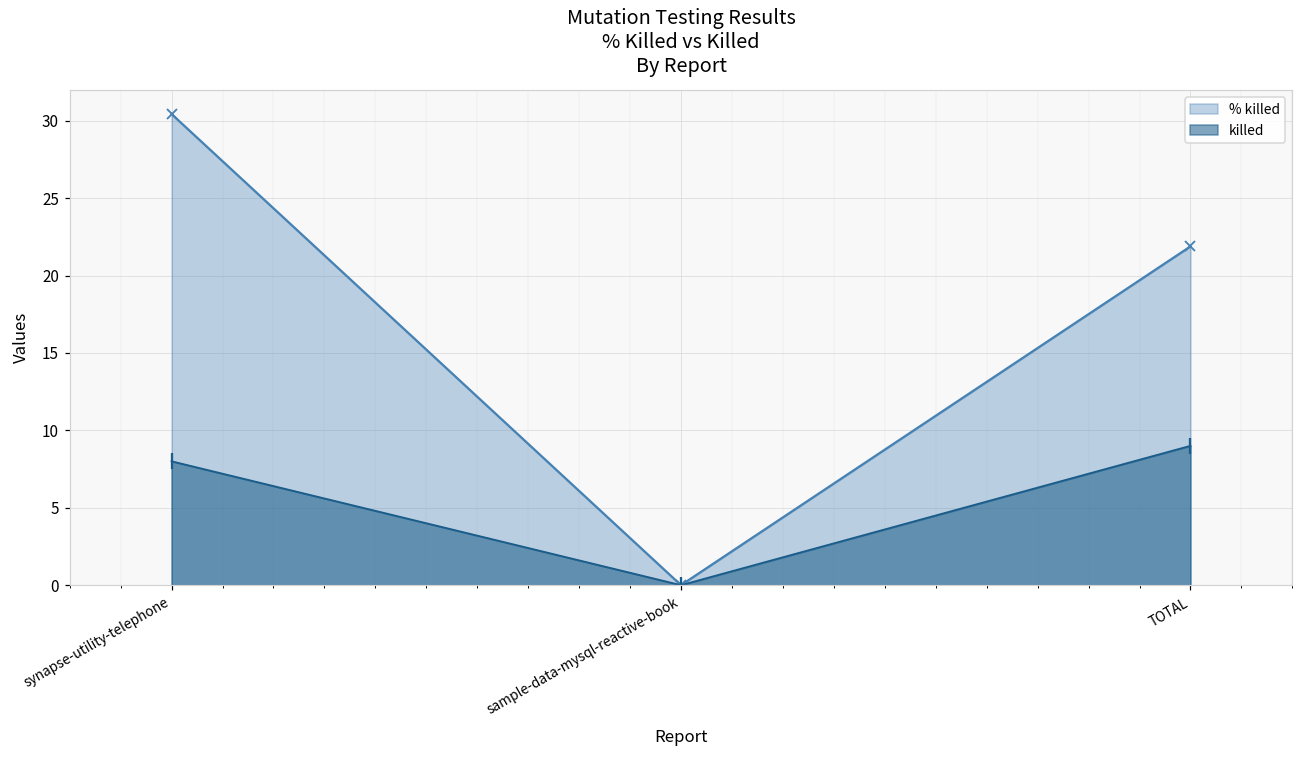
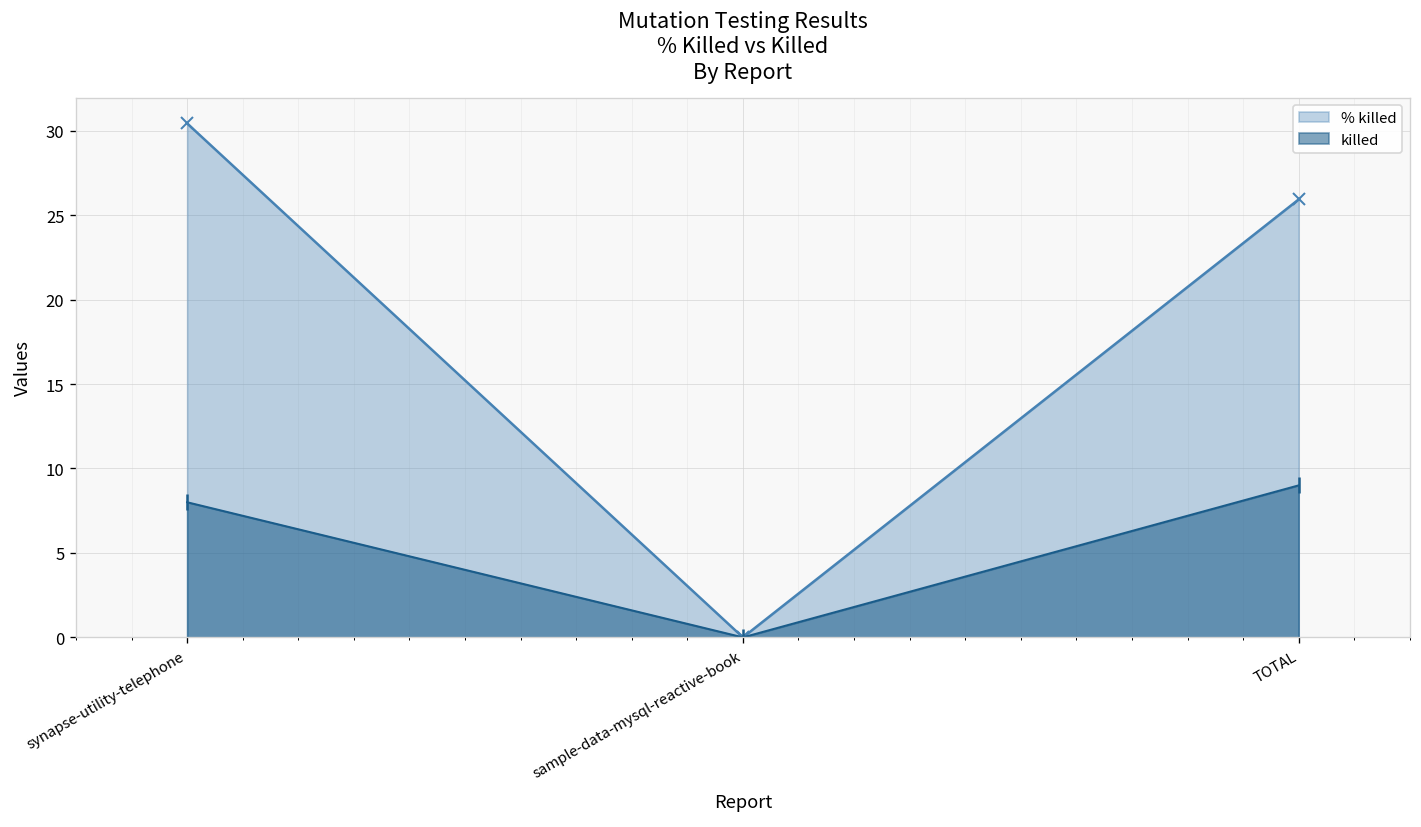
  {
    "% killed": {
      "synapse-utility-telephone": 30.4,
-     "TOTAL": 21.9
+     "TOTAL": 25.9
    },
    "killed": {
      "synapse-utility-telephone": 8.0,
      "TOTAL": 9.0
    }
  }
